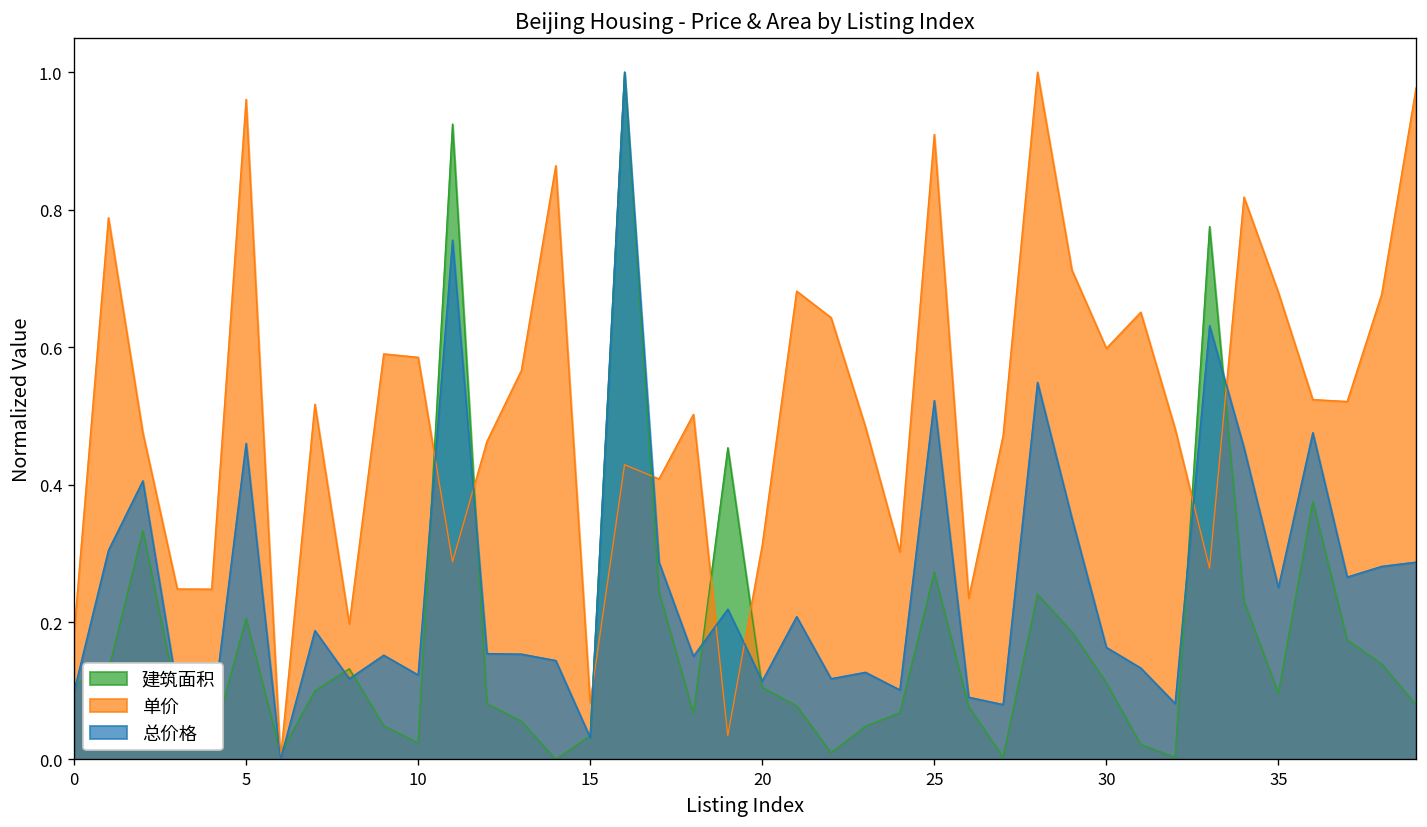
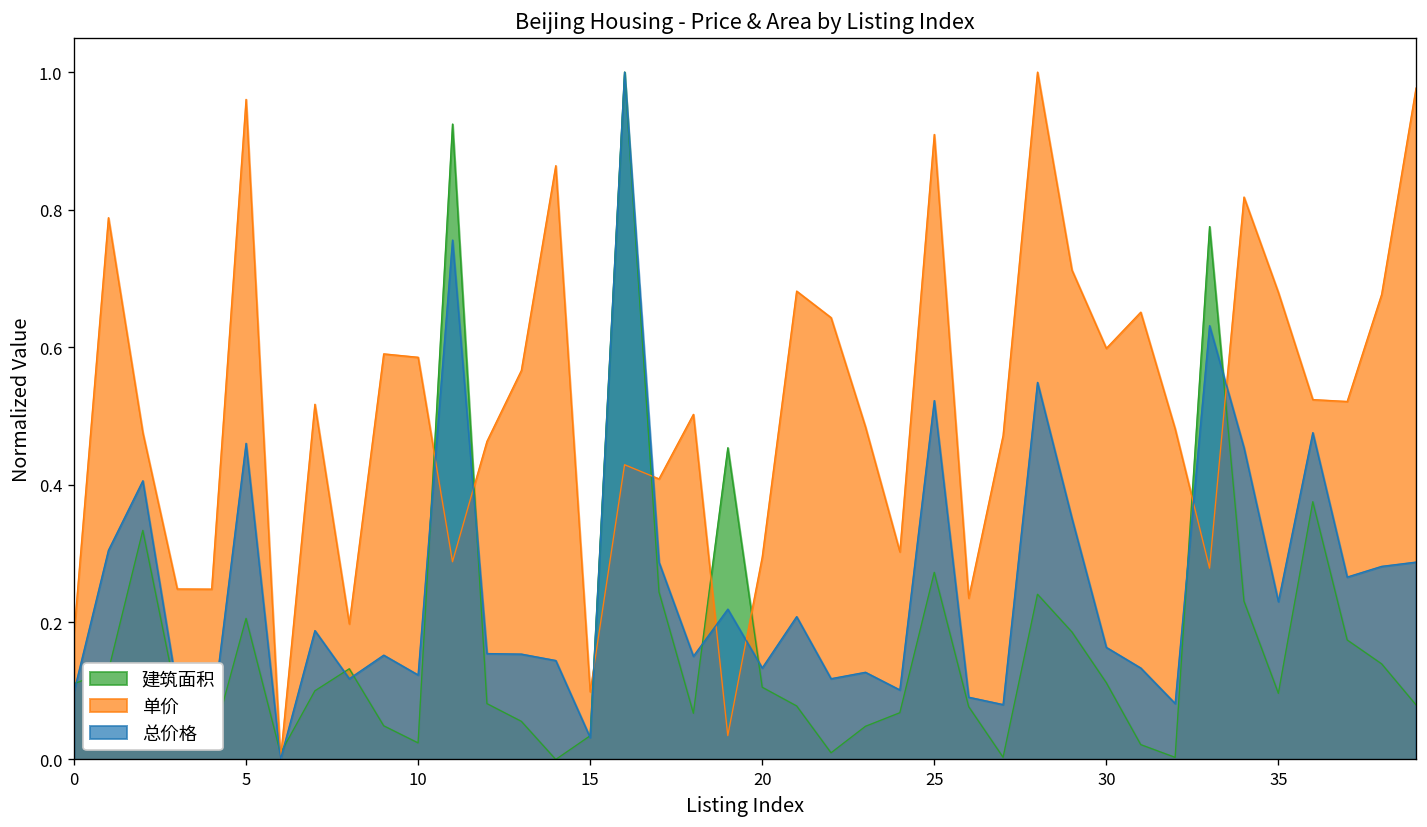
  {
    "建筑面积": {
      "0": 0.11,
      "5": 0.21,
      "10": 0.02,
      "20": 0.11,
      "25": 0.27,
      "30": 0.11,
      "35": 0.10
    },
    "单价": {
      "0": 0.18,
      "5": 0.96,
      "10": 0.59,
-     "15": 0.08,
-     "20": 0.31,
+     "15": 0.10,
+     "20": 0.29,
      "25": 0.91,
      "30": 0.60,
      "35": 0.68
    },
    "总价格": {
      "0": 0.10,
      "5": 0.46,
      "10": 0.12,
-     "20": 0.11,
+     "20": 0.13,
      "25": 0.52,
      "30": 0.16,
-     "35": 0.25
+     "35": 0.23
    }
  }
